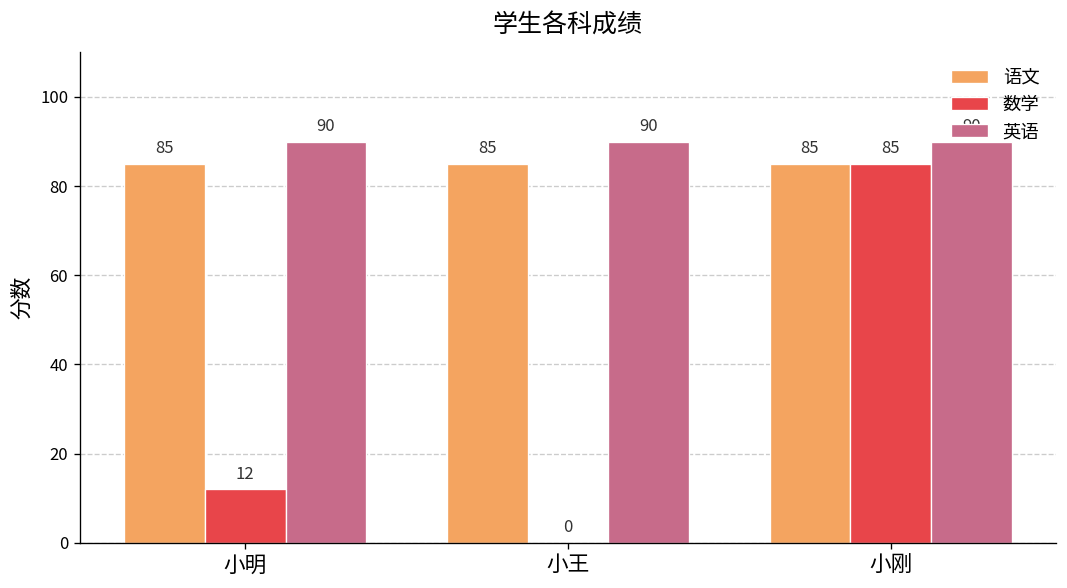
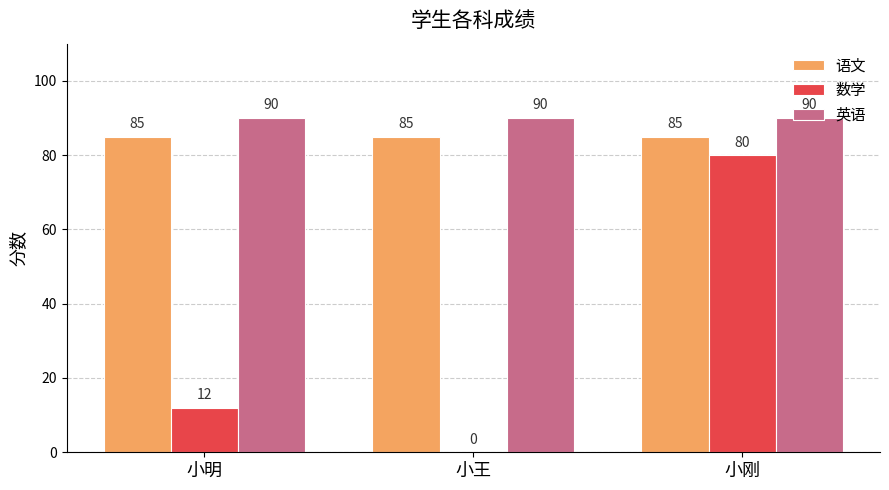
  {
    "语文": {
      "小明": 85,
      "小王": 85,
      "小刚": 85
    },
    "数学": {
      "小明": 12,
      "小王": 0,
-     "小刚": 85
+     "小刚": 80
    },
    "英语": {
      "小明": 90,
      "小王": 90,
      "小刚": 90
    }
  }
